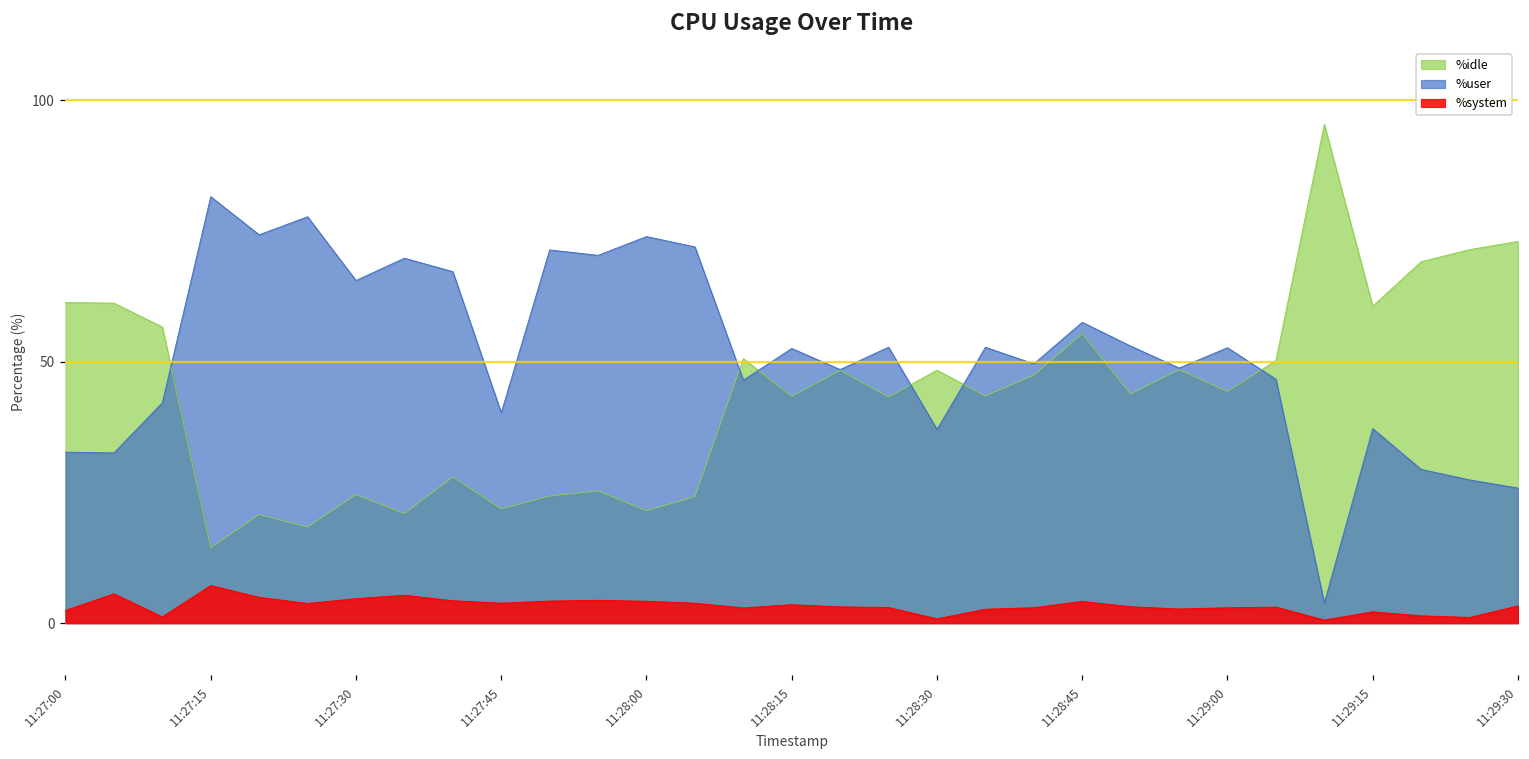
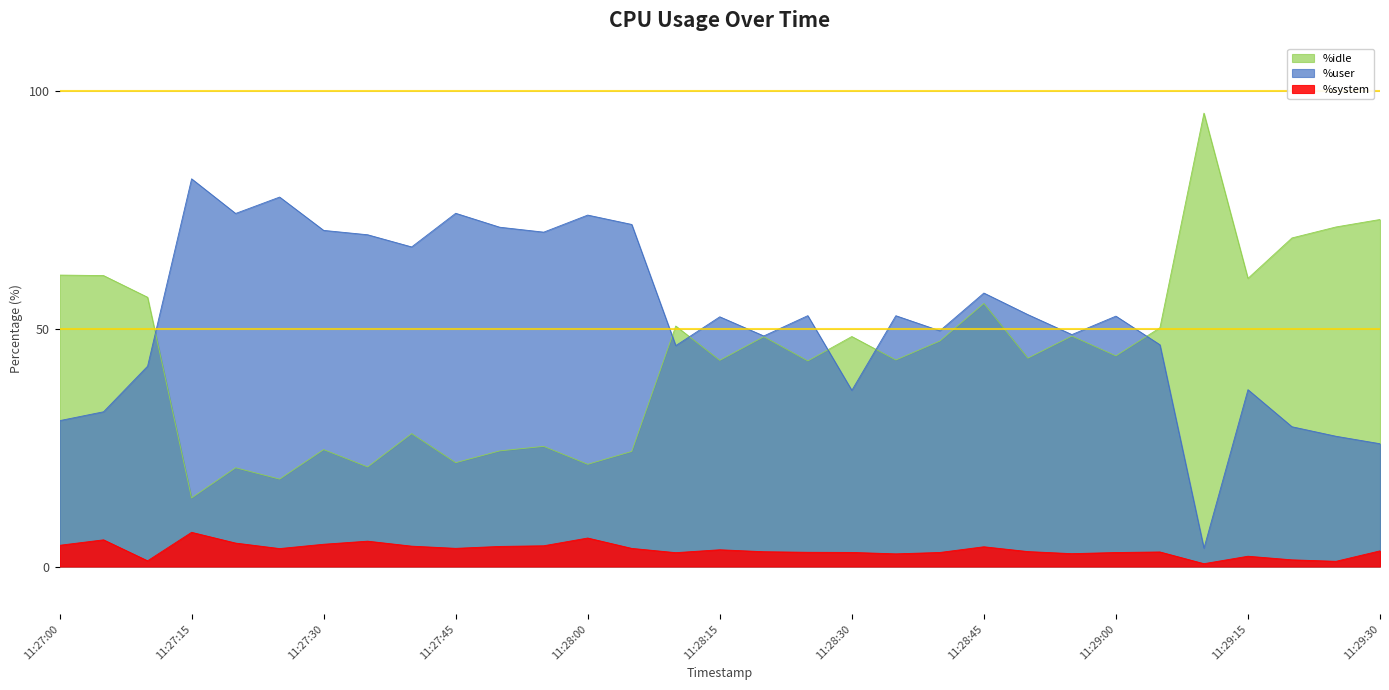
  {
    "%idle": {
      "11:27:00": 61,
      "11:27:15": 14,
      "11:27:30": 25,
      "11:27:45": 22,
      "11:28:00": 22,
      "11:28:15": 43,
      "11:28:30": 48,
      "11:28:45": 55,
      "11:29:00": 44,
      "11:29:15": 61,
      "11:29:30": 73
    },
    "%user": {
-     "11:27:00": 33,
+     "11:27:00": 31,
      "11:27:15": 82,
-     "11:27:30": 66,
-     "11:27:45": 40,
+     "11:27:30": 71,
+     "11:27:45": 74,
      "11:28:00": 74,
      "11:28:15": 53,
      "11:28:30": 37,
      "11:28:45": 58,
      "11:29:00": 53,
      "11:29:15": 37,
      "11:29:30": 26
    },
    "%system": {
-     "11:27:00": 2,
+     "11:27:00": 4,
      "11:27:15": 7,
      "11:27:30": 5,
      "11:27:45": 4,
-     "11:28:00": 4,
+     "11:28:00": 6,
      "11:28:15": 4,
-     "11:28:30": 1,
+     "11:28:30": 3,
      "11:28:45": 4,
      "11:29:00": 3,
      "11:29:15": 2,
      "11:29:30": 3
    }
  }
